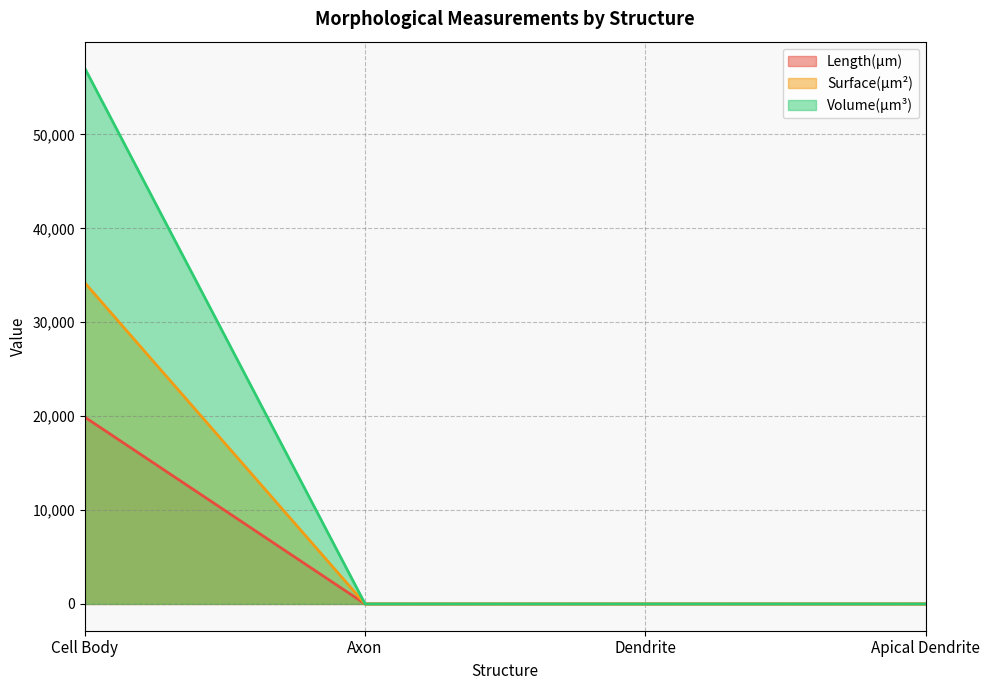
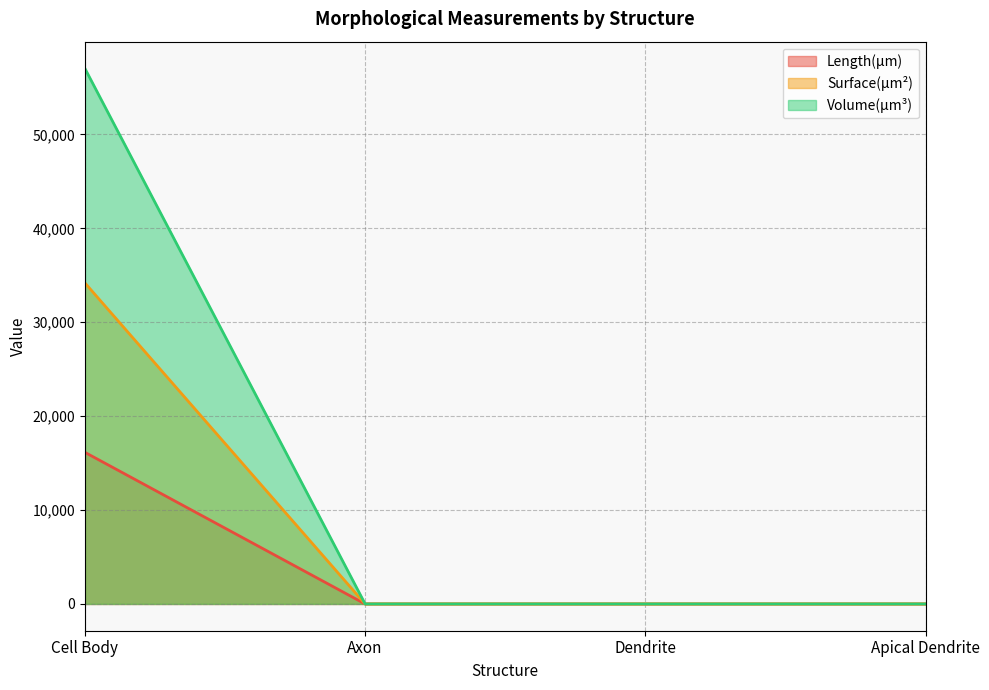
  {
    "Length(µm)": {
-     "Cell Body": "20,000"
+     "Cell Body": "16,000"
    },
    "Surface(µm²)": {
      "Cell Body": "34,000"
    },
    "Volume(µm³)": {
      "Cell Body": "57,000"
    }
  }
